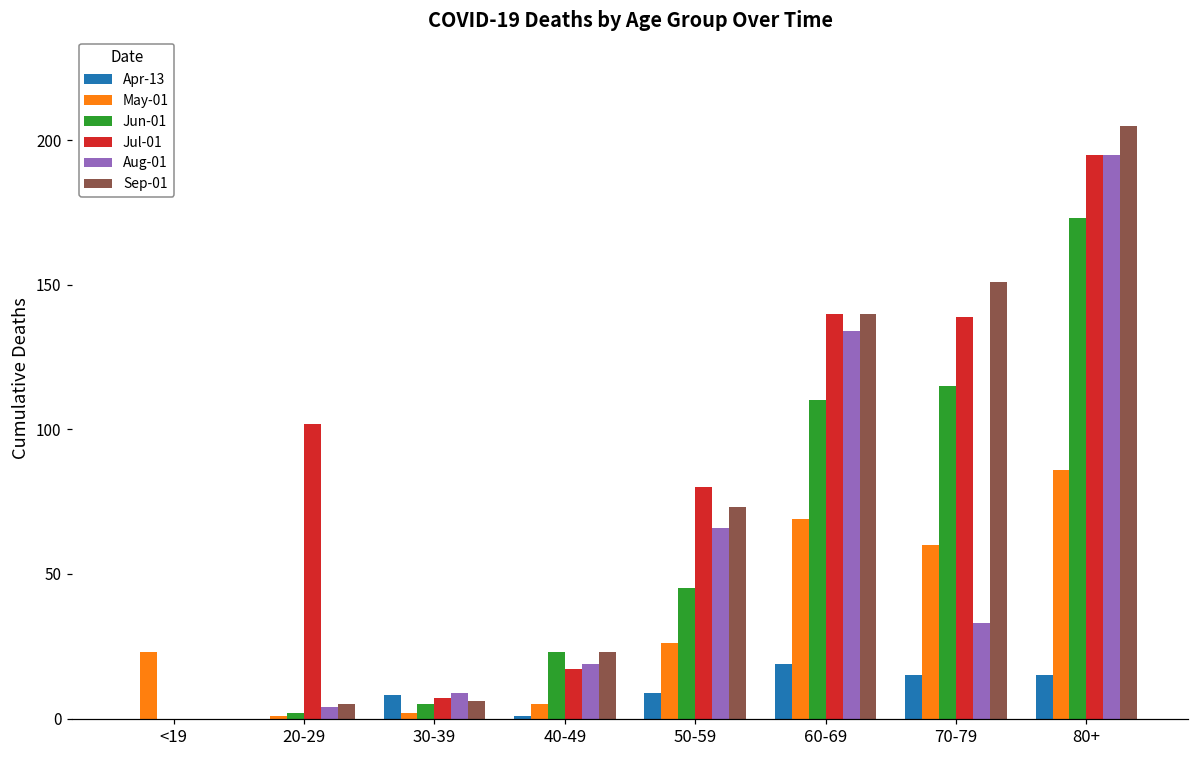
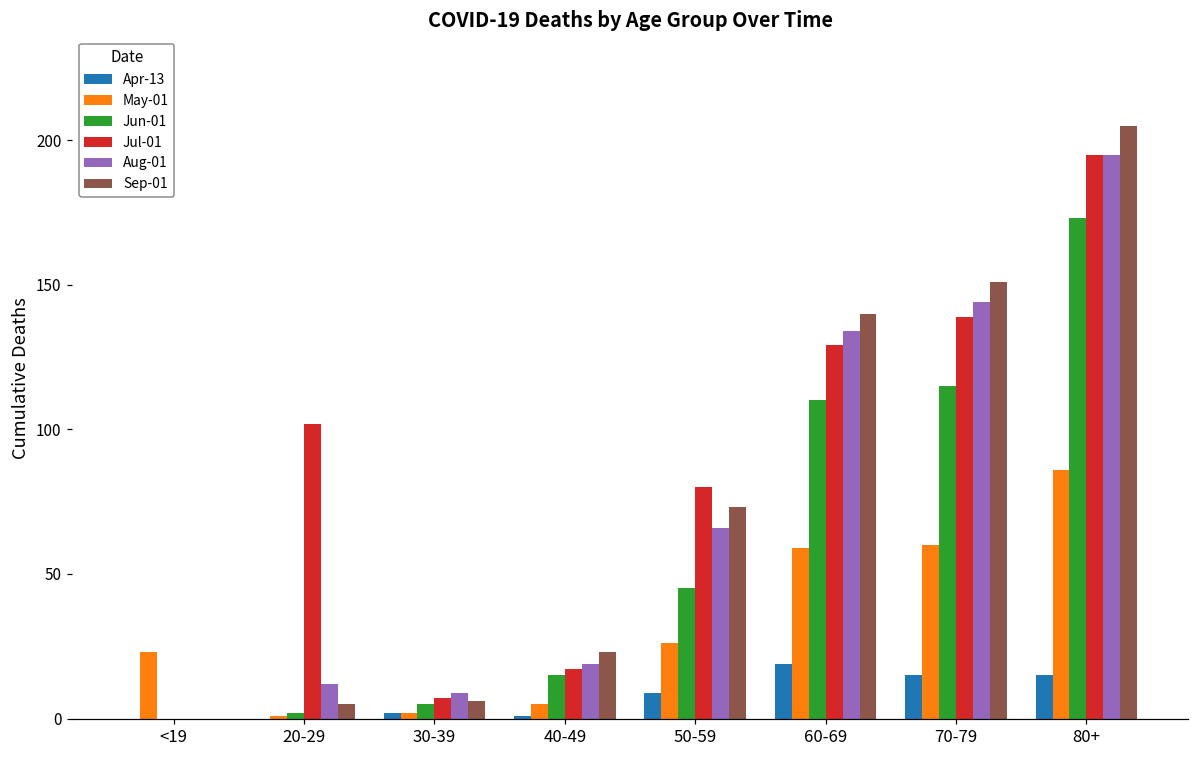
  {
    "Apr-13": {
      "<19": 0,
      "20-29": 0,
-     "30-39": 8,
+     "30-39": 2,
      "40-49": 1,
      "50-59": 9,
      "60-69": 19,
      "70-79": 15,
      "80+": 15
    },
    "May-01": {
      "<19": 23,
      "20-29": 1,
      "30-39": 2,
      "40-49": 5,
      "50-59": 26,
-     "60-69": 69,
+     "60-69": 59,
      "70-79": 60,
      "80+": 86
    },
    "Jun-01": {
      "<19": 0,
      "20-29": 2,
      "30-39": 5,
-     "40-49": 23,
+     "40-49": 15,
      "50-59": 45,
      "60-69": 110,
      "70-79": 115,
      "80+": 173
    },
    "Jul-01": {
      "<19": 0,
      "20-29": 102,
      "30-39": 7,
      "40-49": 17,
      "50-59": 80,
-     "60-69": 140,
+     "60-69": 129,
      "70-79": 139,
      "80+": 195
    },
    "Aug-01": {
      "<19": 0,
-     "20-29": 4,
+     "20-29": 12,
      "30-39": 9,
      "40-49": 19,
      "50-59": 66,
      "60-69": 134,
-     "70-79": 33,
+     "70-79": 144,
      "80+": 195
    },
    "Sep-01": {
      "<19": 0,
      "20-29": 5,
      "30-39": 6,
      "40-49": 23,
      "50-59": 73,
      "60-69": 140,
      "70-79": 151,
      "80+": 205
    }
  }
